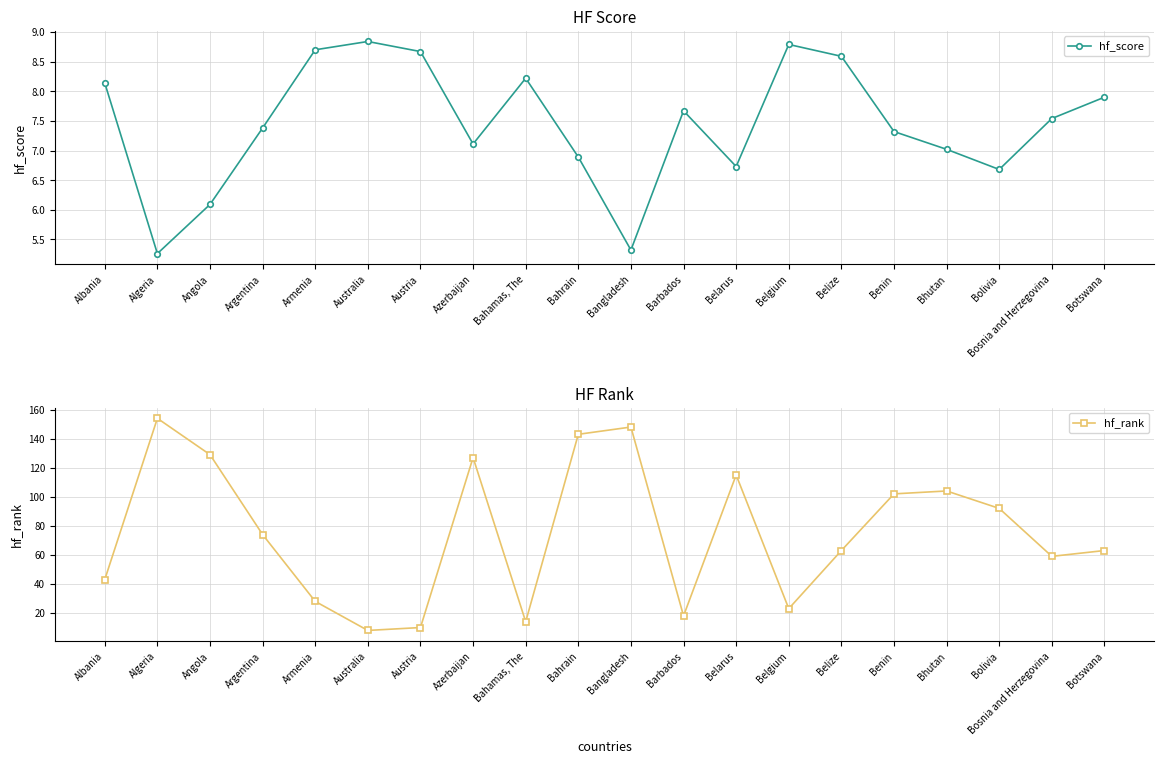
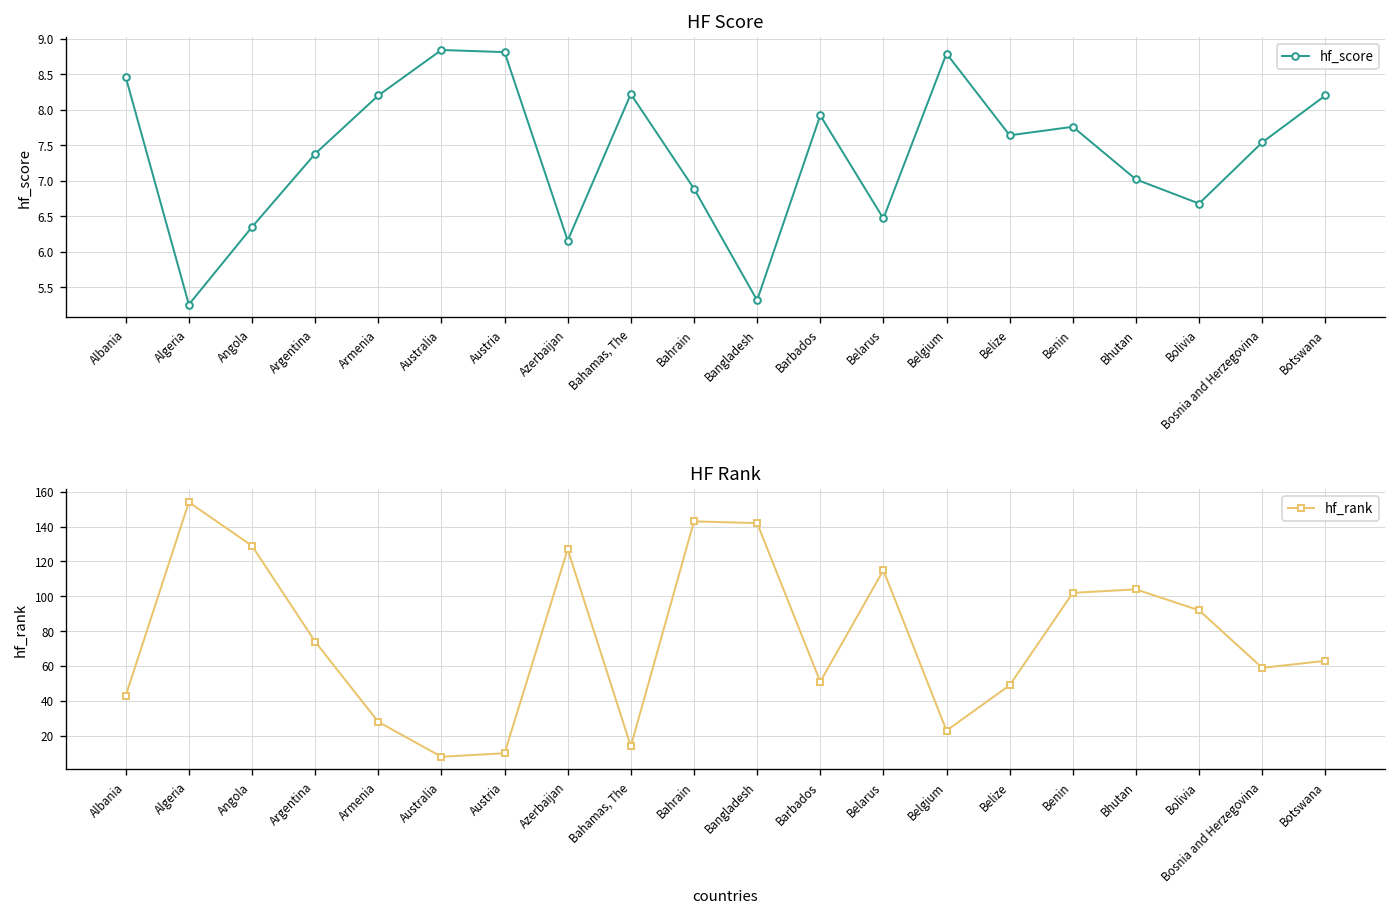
  {
    "HF Score": {
-     "Albania": 8.1,
+     "Albania": 8.5,
      "Algeria": 5.3,
-     "Angola": 6.1,
+     "Angola": 6.4,
      "Argentina": 7.4,
-     "Armenia": 8.7,
+     "Armenia": 8.2,
      "Australia": 8.8,
-     "Austria": 8.7,
-     "Azerbaijan": 7.1,
+     "Austria": 8.8,
+     "Azerbaijan": 6.2,
      "Bahamas, The": 8.2,
      "Bahrain": 6.9,
      "Bangladesh": 5.3,
-     "Barbados": 7.7,
-     "Belarus": 6.7,
+     "Barbados": 7.9,
+     "Belarus": 6.5,
      "Belgium": 8.8,
-     "Belize": 8.6,
-     "Benin": 7.3,
+     "Belize": 7.6,
+     "Benin": 7.8,
      "Bhutan": 7.0,
      "Bolivia": 6.7,
      "Bosnia and Herzegovina": 7.5,
-     "Botswana": 7.9
+     "Botswana": 8.2
    },
    "HF Rank": {
      "Albania": 43,
      "Algeria": 154,
      "Angola": 129,
      "Argentina": 74,
      "Armenia": 28,
      "Australia": 8,
      "Austria": 10,
      "Azerbaijan": 127,
      "Bahamas, The": 14,
      "Bahrain": 143,
-     "Bangladesh": 148,
-     "Barbados": 18,
+     "Bangladesh": 142,
+     "Barbados": 51,
      "Belarus": 115,
      "Belgium": 23,
-     "Belize": 63,
+     "Belize": 49,
      "Benin": 102,
      "Bhutan": 104,
      "Bolivia": 92,
      "Bosnia and Herzegovina": 59,
      "Botswana": 63
    }
  }
